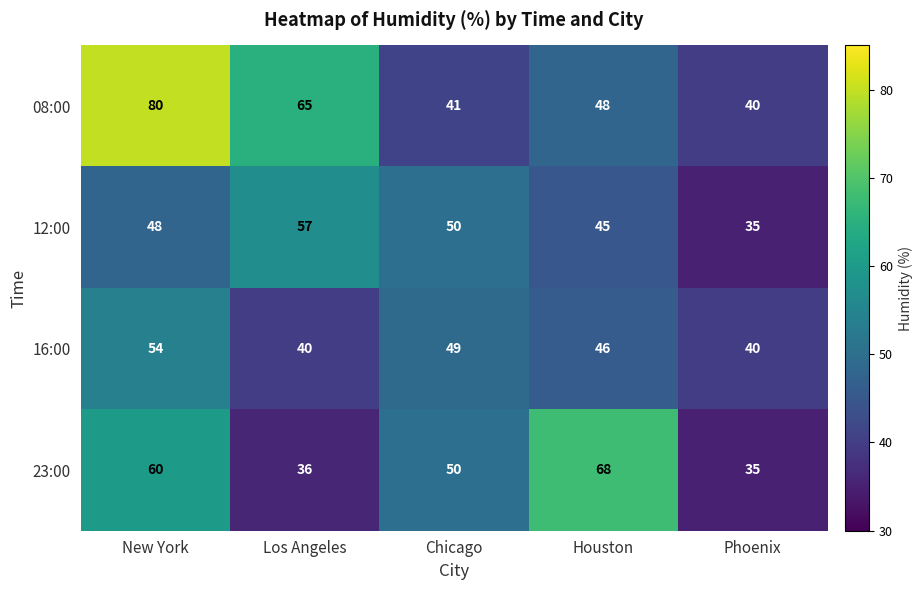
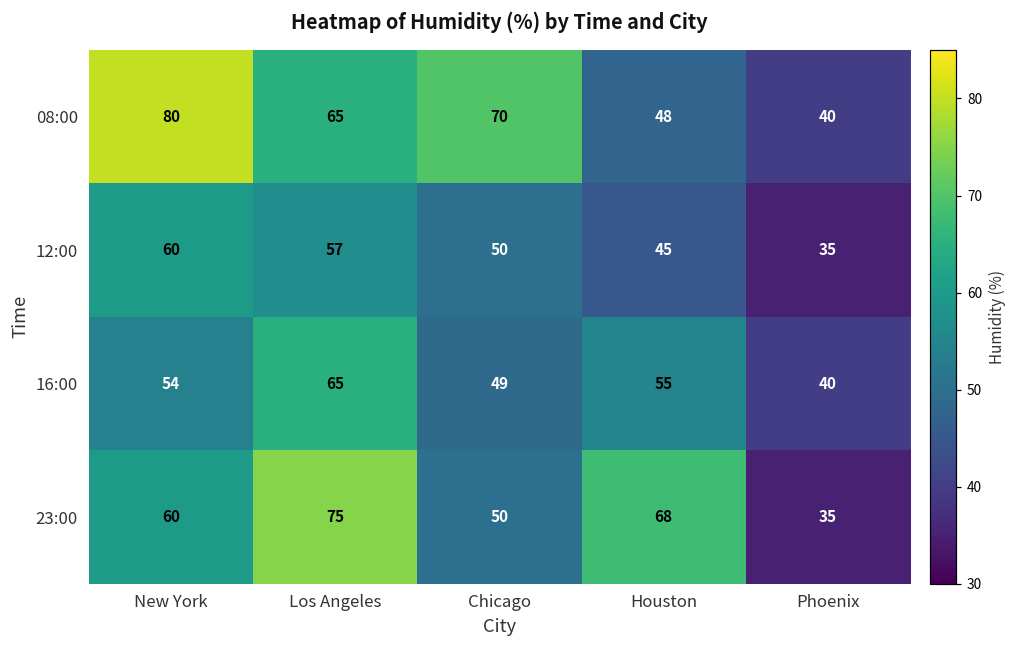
  {
    "08:00": {
      "New York": 80,
      "Los Angeles": 65,
-     "Chicago": 41,
+     "Chicago": 70,
      "Houston": 48,
      "Phoenix": 40
    },
    "12:00": {
-     "New York": 48,
+     "New York": 60,
      "Los Angeles": 57,
      "Chicago": 50,
      "Houston": 45,
      "Phoenix": 35
    },
    "16:00": {
      "New York": 54,
-     "Los Angeles": 40,
+     "Los Angeles": 65,
      "Chicago": 49,
-     "Houston": 46,
+     "Houston": 55,
      "Phoenix": 40
    },
    "23:00": {
      "New York": 60,
-     "Los Angeles": 36,
+     "Los Angeles": 75,
      "Chicago": 50,
      "Houston": 68,
      "Phoenix": 35
    }
  }
